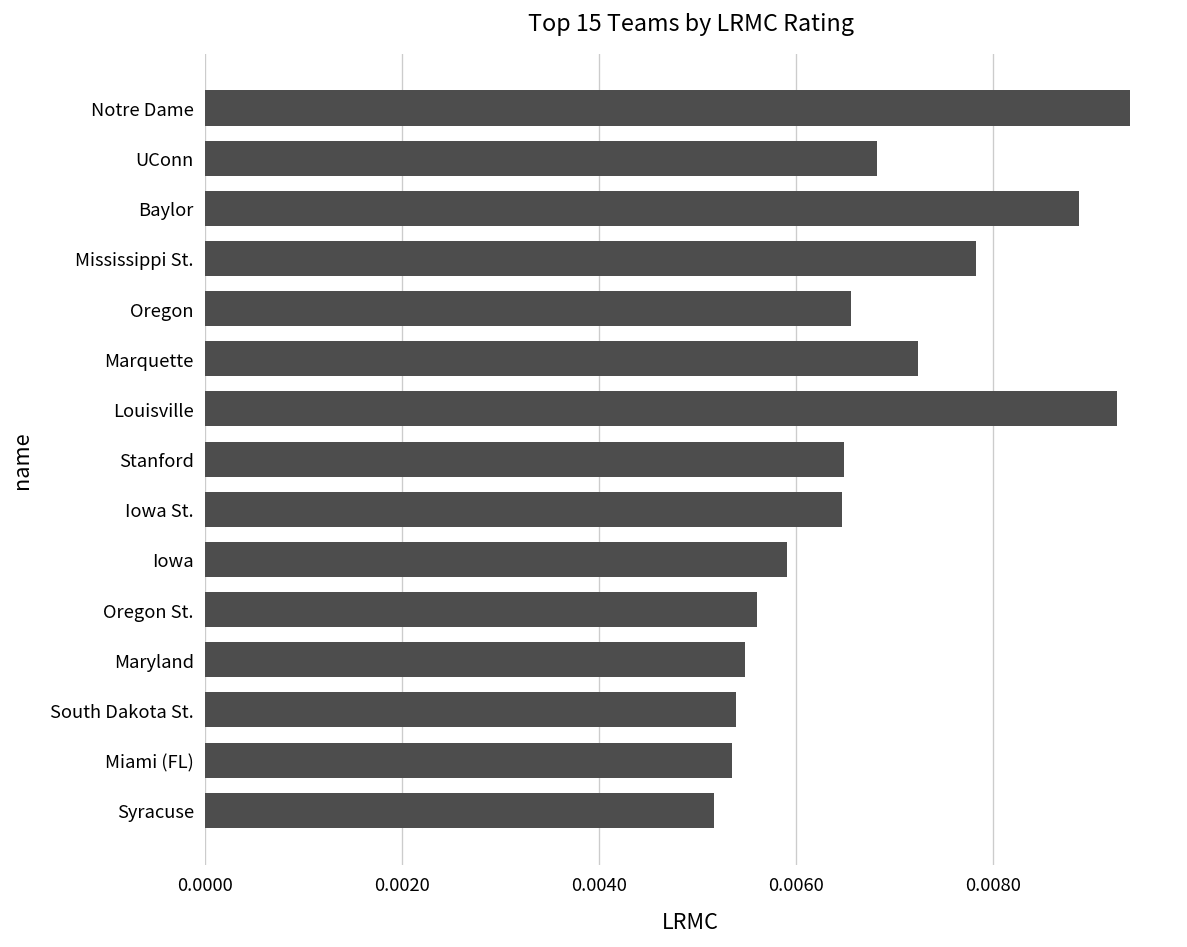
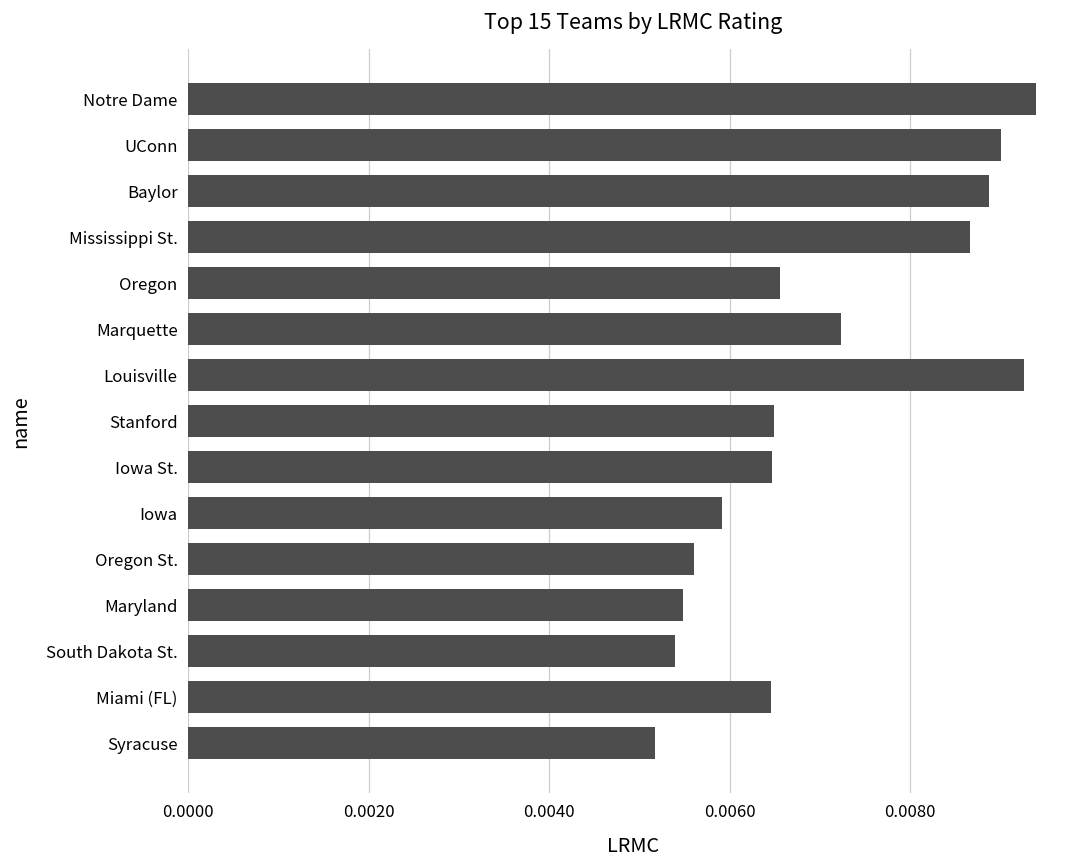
  {
    "Notre Dame": 0.0094,
-   "UConn": 0.0068,
+   "UConn": 0.0090,
    "Baylor": 0.0089,
-   "Mississippi St.": 0.0078,
+   "Mississippi St.": 0.0087,
    "Oregon": 0.0066,
    "Marquette": 0.0072,
    "Louisville": 0.0093,
    "Stanford": 0.0065,
    "Iowa St.": 0.0065,
    "Iowa": 0.0059,
    "Oregon St.": 0.0056,
    "Maryland": 0.0055,
    "South Dakota St.": 0.0054,
-   "Miami (FL)": 0.0053,
+   "Miami (FL)": 0.0065,
    "Syracuse": 0.0052
  }
